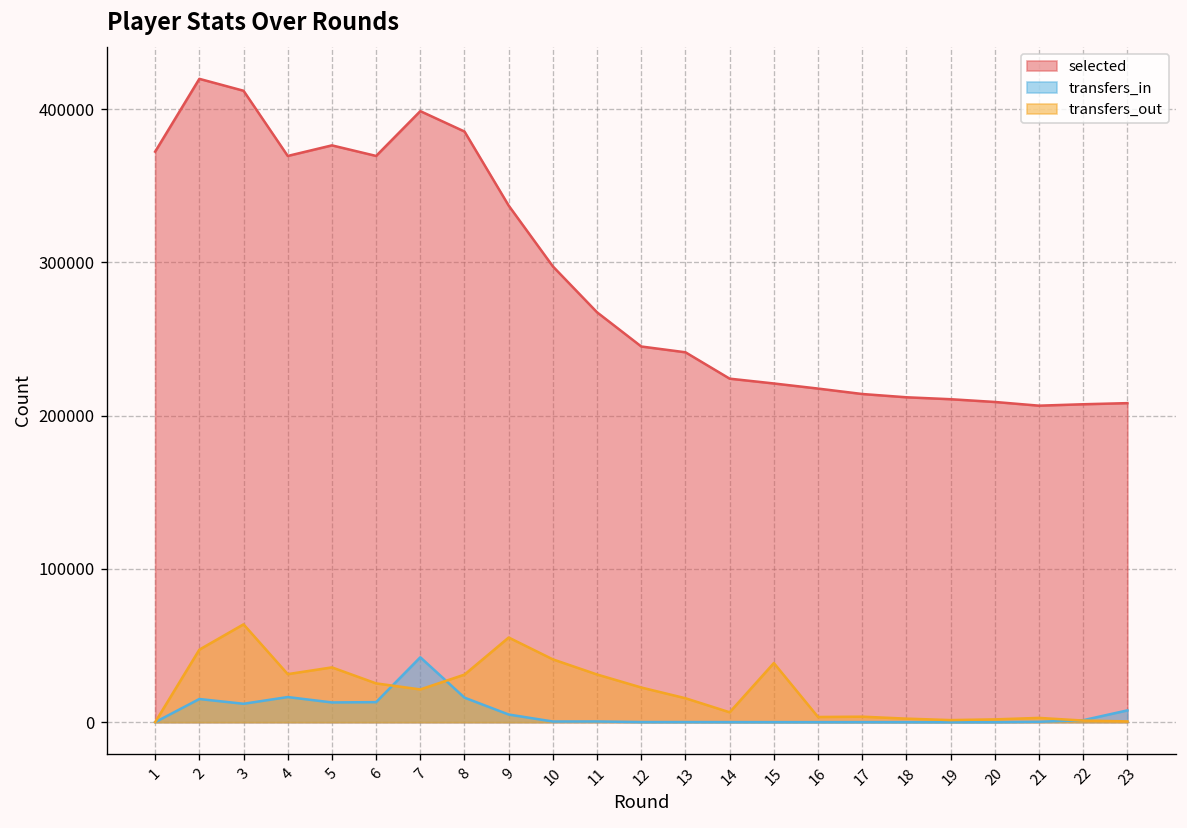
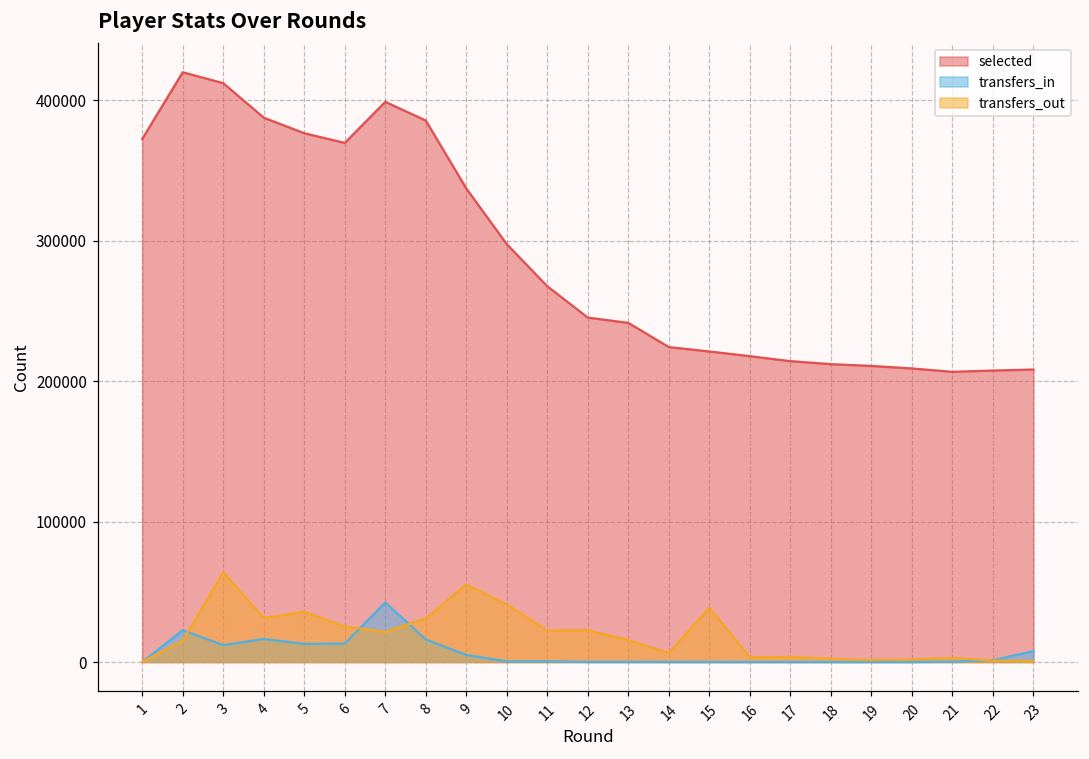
  {
    "selected": {
      "1": 372000,
      "2": 420000,
      "3": 412000,
-     "4": 370000,
+     "4": 388000,
      "5": 376000,
      "6": 370000,
      "7": 399000,
      "8": 385000,
      "9": 337000,
      "10": 297000,
      "11": 267000,
      "12": 245000,
      "13": 241000,
      "14": 224000,
      "15": 221000,
      "16": 218000,
      "17": 214000,
      "18": 212000,
      "19": 211000,
      "20": 209000,
      "21": 207000,
      "22": 207000,
      "23": 208000
    },
    "transfers_in": {
-     "2": 15000,
+     "2": 23000,
      "3": 12000,
      "4": 16000,
      "5": 13000,
      "6": 13000,
      "7": 42000,
      "8": 16000,
      "9": 5000,
      "10": 0,
      "11": 0,
      "12": 0,
      "13": 0,
      "14": 0,
      "15": 0,
      "16": 0,
      "17": 0,
      "18": 0,
      "21": 0,
      "23": 8000
    },
    "transfers_out": {
-     "2": 47000,
+     "2": 15000,
      "3": 64000,
      "4": 31000,
      "5": 36000,
      "6": 25000,
      "7": 21000,
      "8": 31000,
      "9": 55000,
      "10": 41000,
-     "11": 31000,
+     "11": 22000,
      "12": 23000,
      "13": 16000,
      "14": 6000,
      "15": 39000,
      "16": 3000,
      "17": 4000,
      "18": 2000,
      "21": 3000,
      "23": 1000
    }
  }
